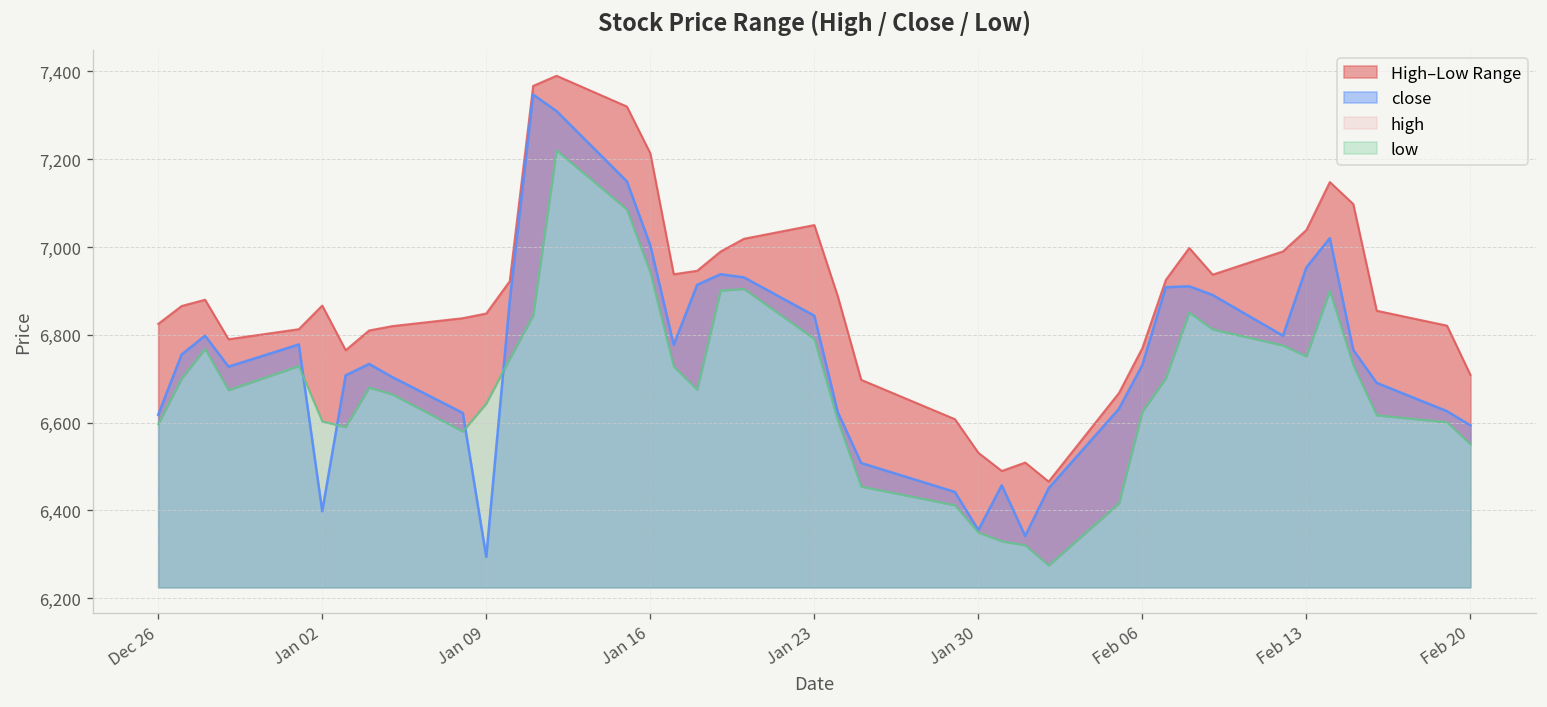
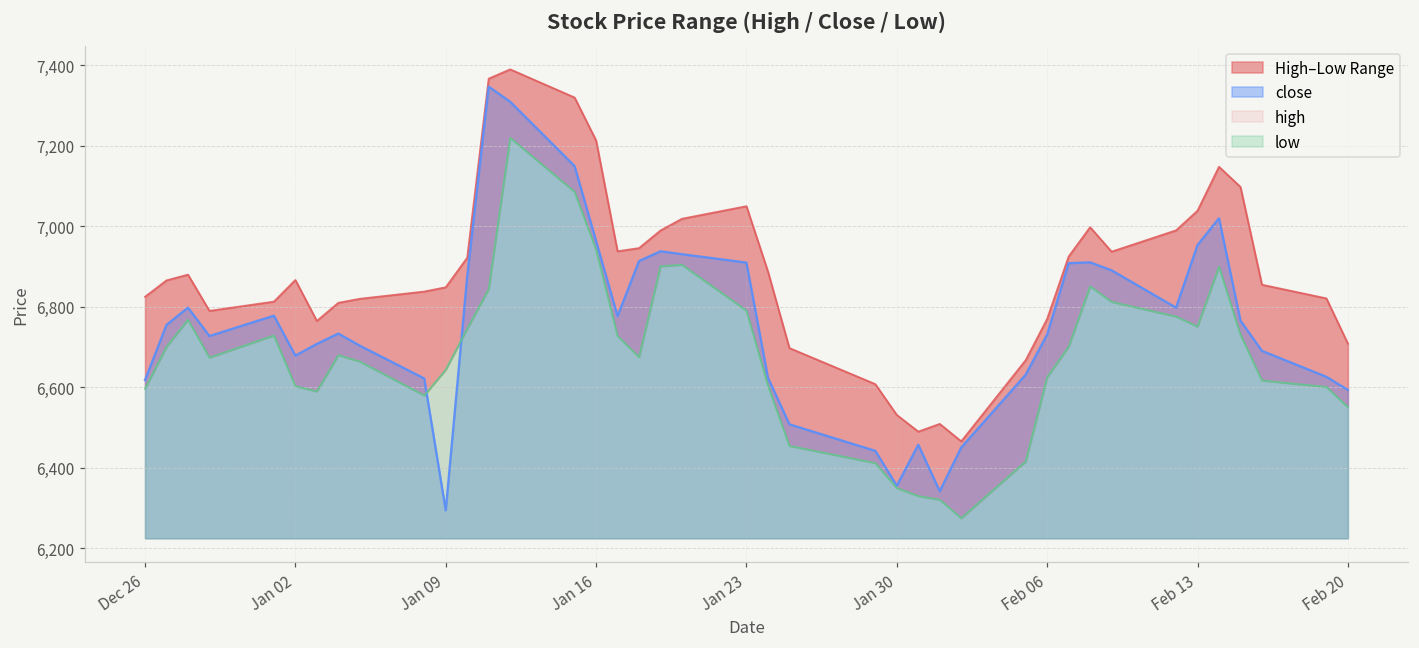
  {
    "close": {
      "Dec 26": "6,620",
-     "Jan 02": "6,400",
+     "Jan 02": "6,680",
      "Jan 09": "6,290",
-     "Jan 16": "7,000",
-     "Jan 23": "6,840",
+     "Jan 16": "6,960",
+     "Jan 23": "6,910",
      "Feb 06": "6,730",
      "Feb 13": "6,950",
      "Feb 20": "6,590"
    }
  }
